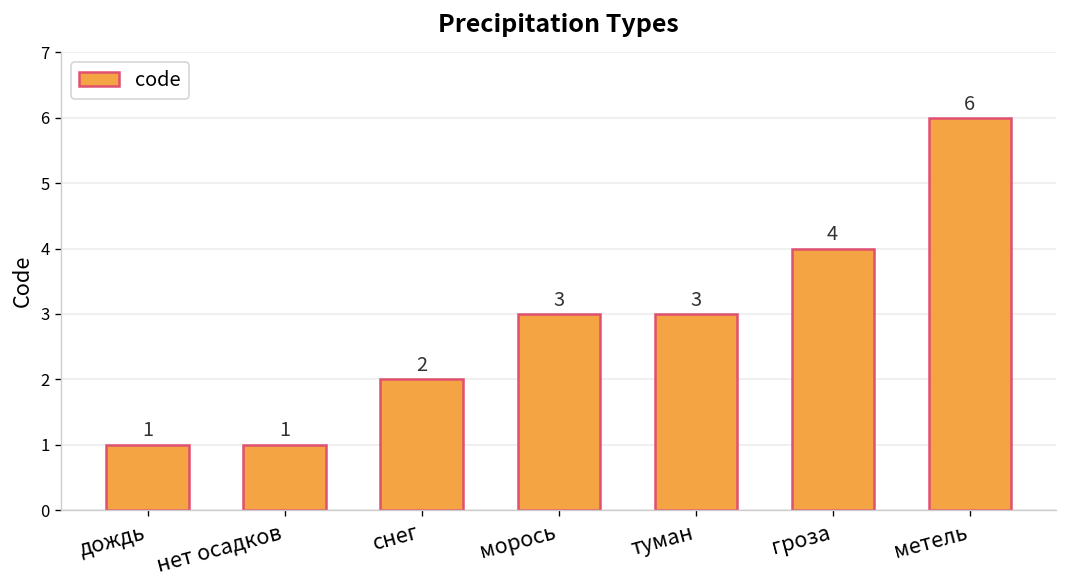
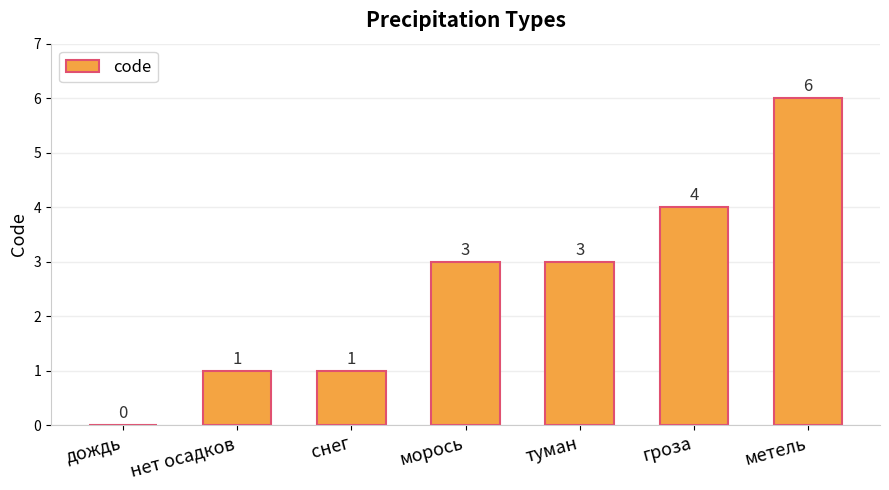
  {
-   "дождь": 1,
+   "дождь": 0,
    "нет осадков": 1,
-   "снег": 2,
+   "снег": 1,
    "морось": 3,
    "туман": 3,
    "гроза": 4,
    "метель": 6
  }
